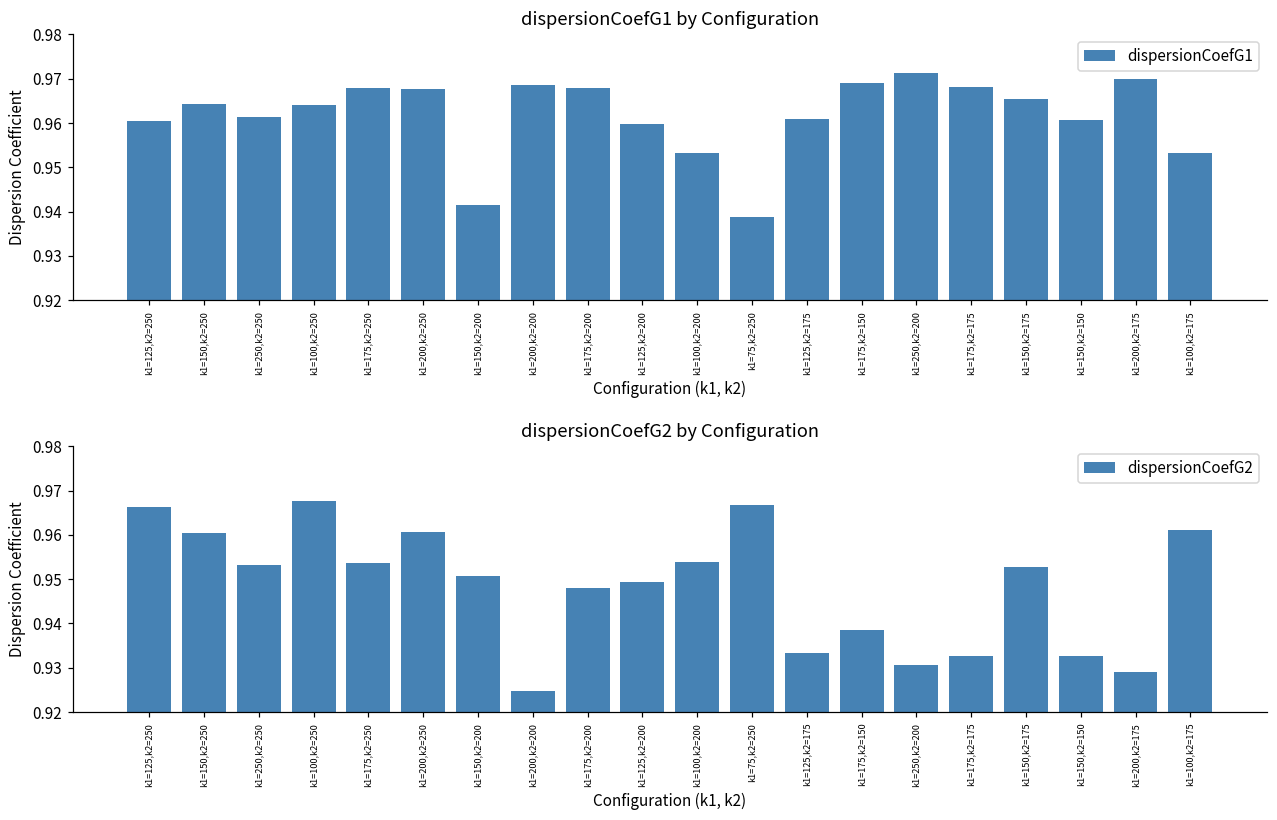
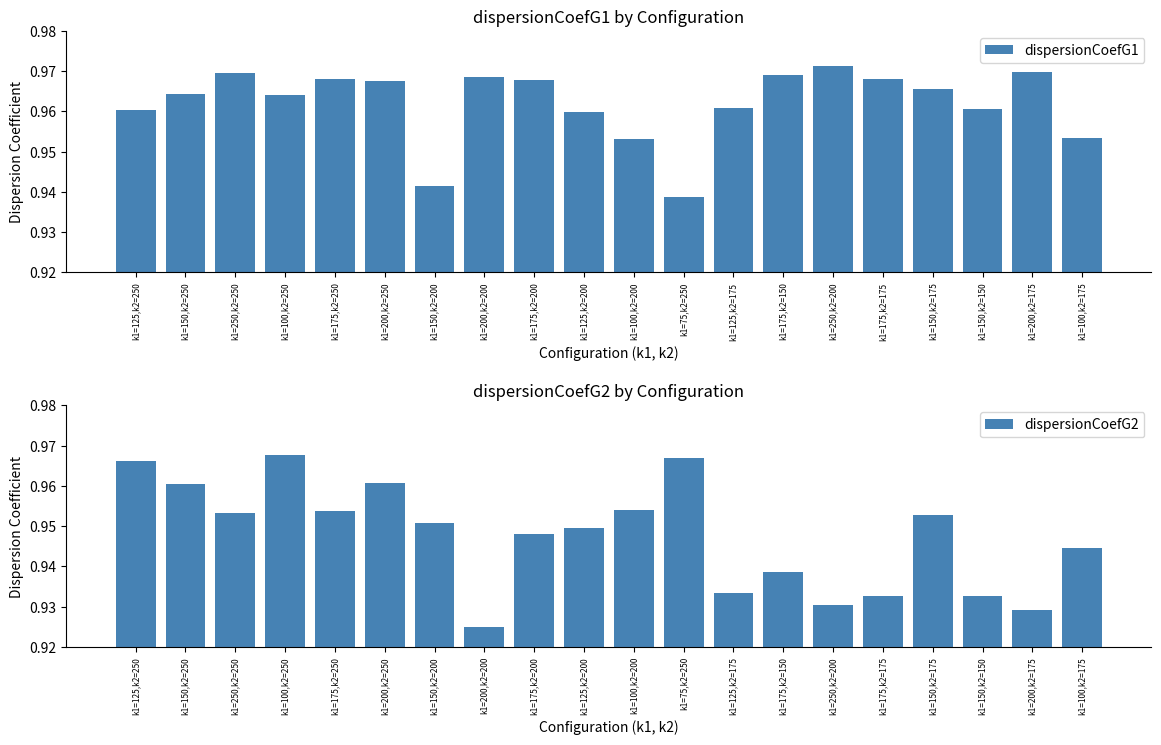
  {
    "dispersionCoefG1 by Configuration": {
      "k1=125,k2=250": 0.960,
      "k1=150,k2=250": 0.964,
-     "k1=250,k2=250": 0.961,
+     "k1=250,k2=250": 0.970,
      "k1=100,k2=250": 0.964,
      "k1=175,k2=250": 0.968,
      "k1=200,k2=250": 0.968,
      "k1=150,k2=200": 0.942,
      "k1=200,k2=200": 0.969,
      "k1=175,k2=200": 0.968,
      "k1=125,k2=200": 0.960,
      "k1=100,k2=200": 0.953,
      "k1=75,k2=250": 0.939,
      "k1=125,k2=175": 0.961,
      "k1=175,k2=150": 0.969,
      "k1=250,k2=200": 0.971,
      "k1=175,k2=175": 0.968,
      "k1=150,k2=175": 0.965,
      "k1=150,k2=150": 0.961,
      "k1=200,k2=175": 0.970,
      "k1=100,k2=175": 0.953
    },
    "dispersionCoefG2 by Configuration": {
      "k1=125,k2=250": 0.966,
      "k1=150,k2=250": 0.961,
      "k1=250,k2=250": 0.953,
      "k1=100,k2=250": 0.968,
      "k1=175,k2=250": 0.954,
      "k1=200,k2=250": 0.961,
      "k1=150,k2=200": 0.951,
      "k1=200,k2=200": 0.925,
      "k1=175,k2=200": 0.948,
      "k1=125,k2=200": 0.949,
      "k1=100,k2=200": 0.954,
      "k1=75,k2=250": 0.967,
      "k1=125,k2=175": 0.933,
      "k1=175,k2=150": 0.938,
      "k1=250,k2=200": 0.931,
      "k1=175,k2=175": 0.933,
      "k1=150,k2=175": 0.953,
      "k1=150,k2=150": 0.933,
      "k1=200,k2=175": 0.929,
-     "k1=100,k2=175": 0.961
+     "k1=100,k2=175": 0.944
    }
  }
